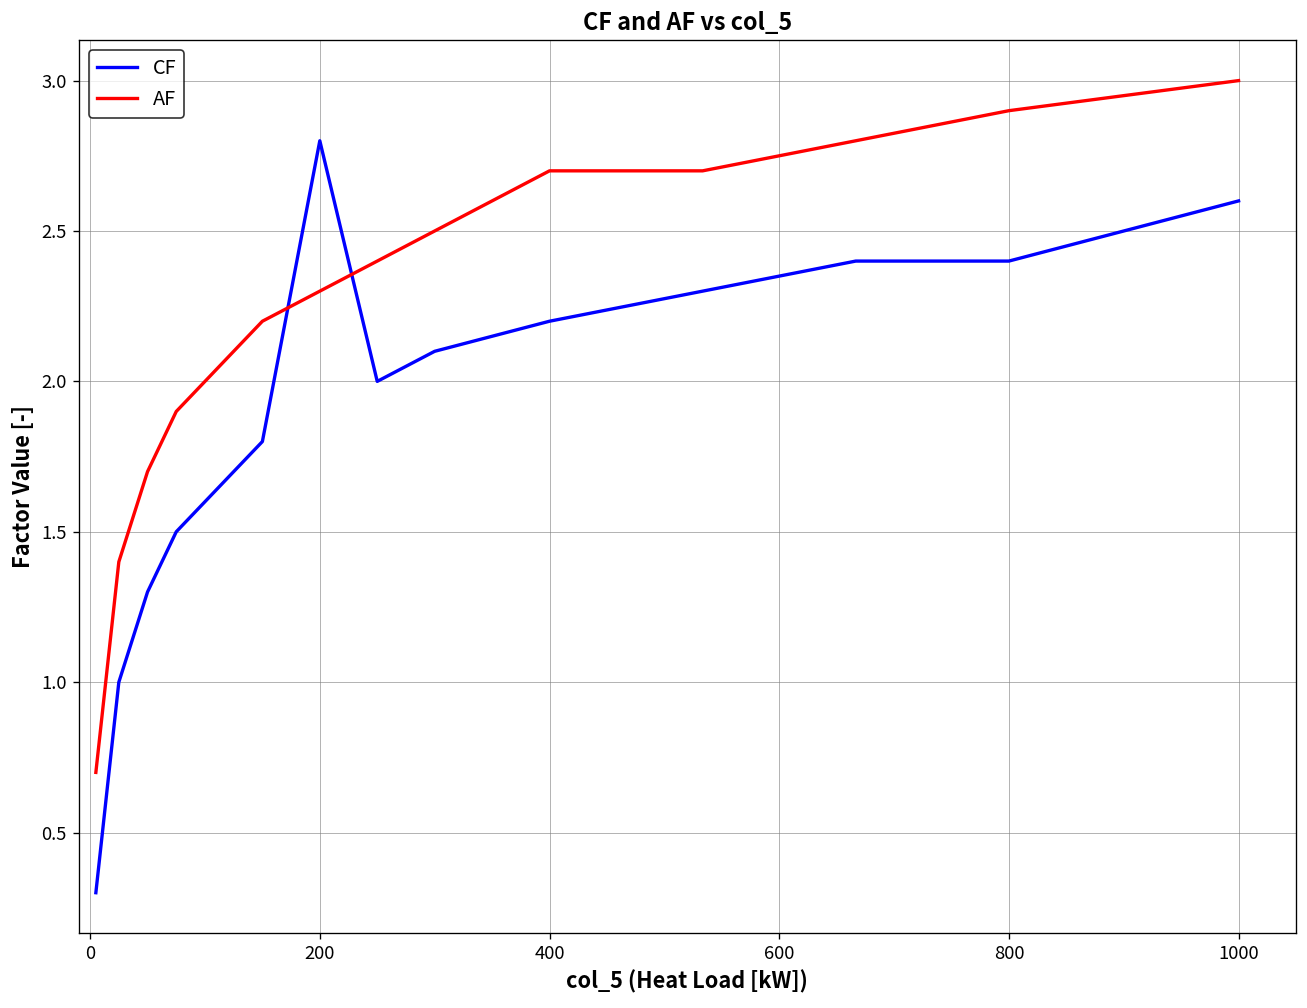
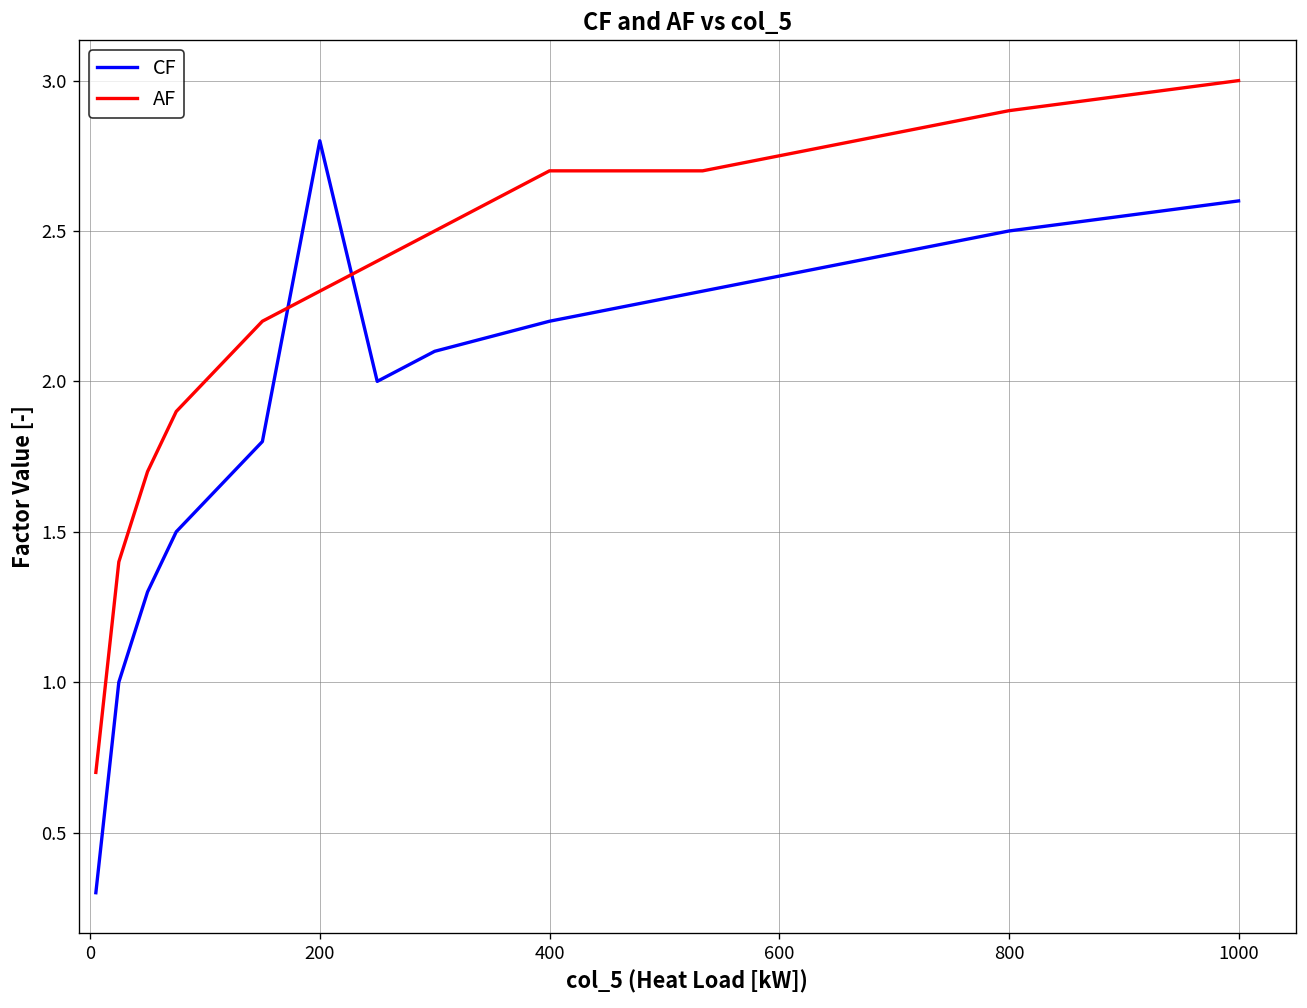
  {
    "CF": {
      "200": 2.8,
      "400": 2.2,
-     "800": 2.4,
+     "800": 2.5,
      "1000": 2.6
    },
    "AF": {
      "200": 2.3,
      "400": 2.7,
      "800": 2.9,
      "1000": 3.0
    }
  }
